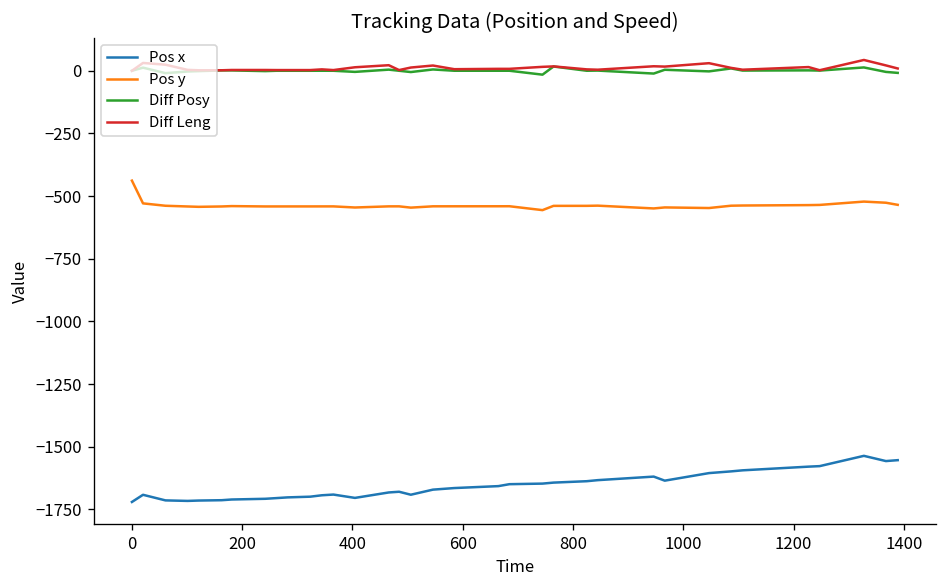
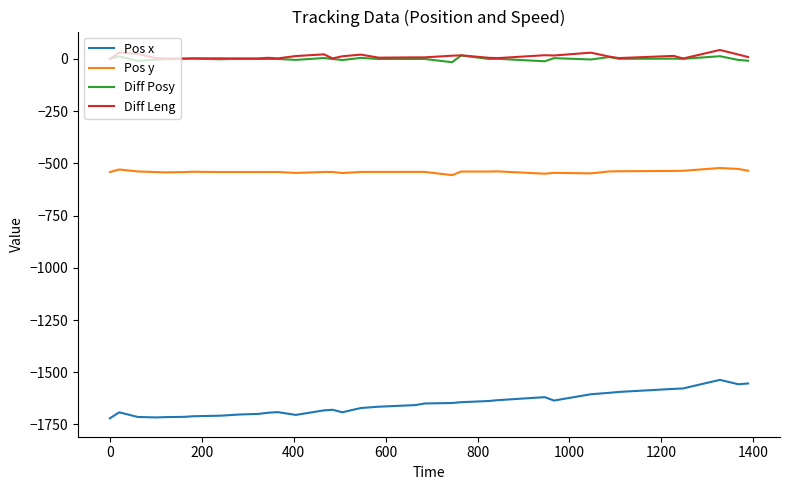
  {
    "Pos x": {
      "0": -1720
    },
    "Pos y": {
-     "0": -440
+     "0": -540
    }
  }
